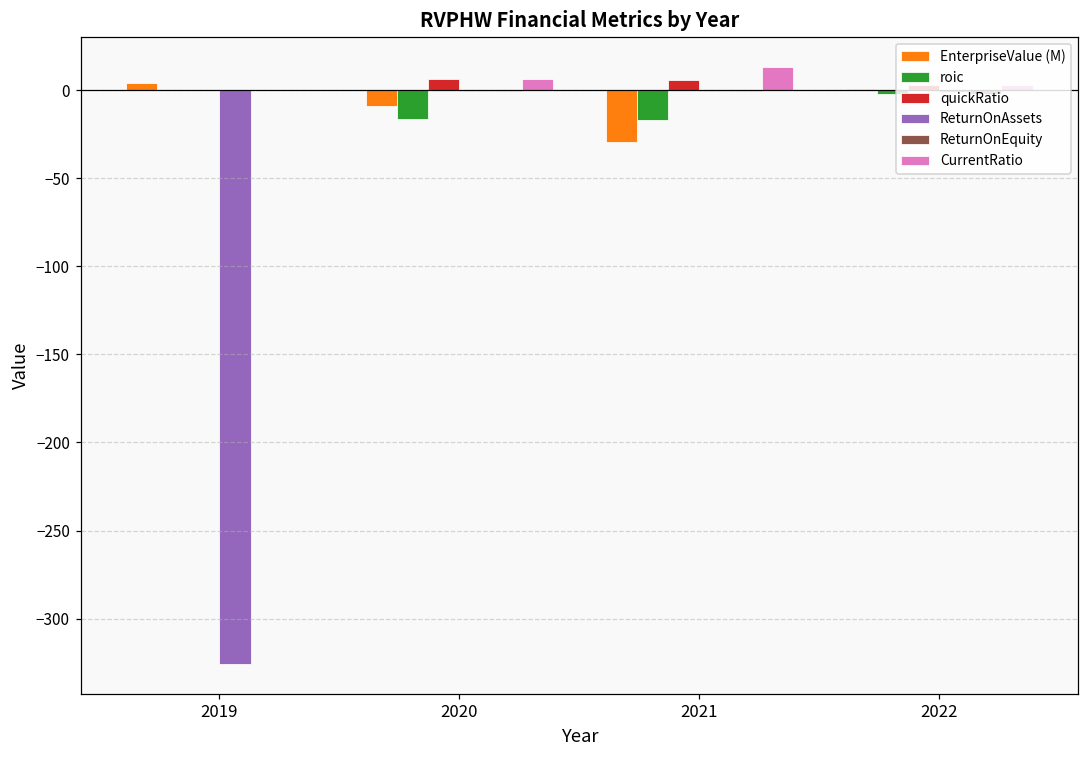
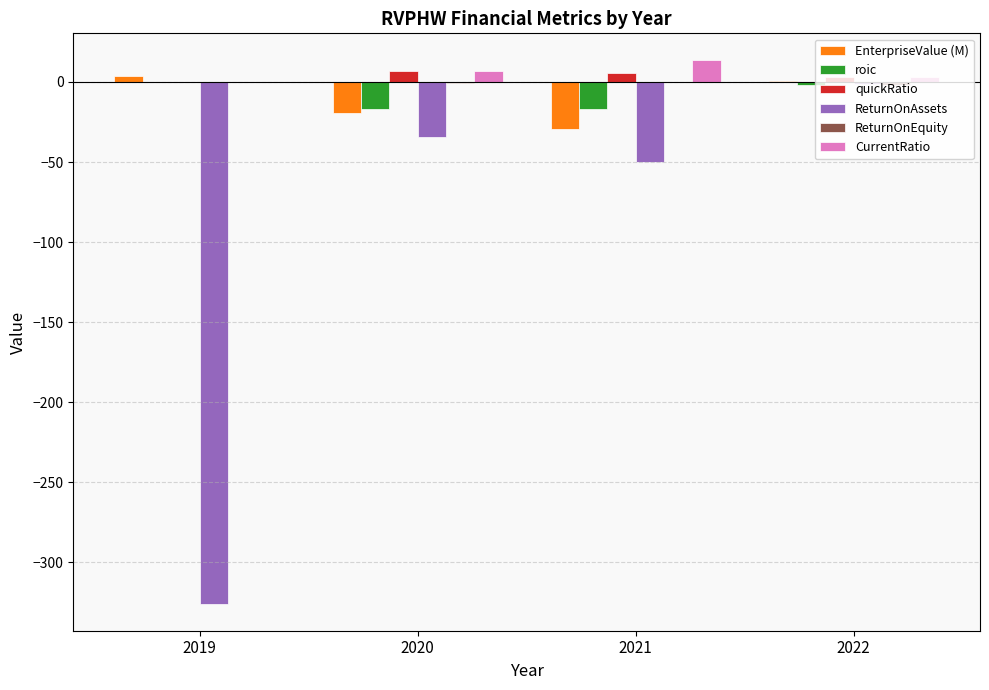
  {
    "EnterpriseValue (M)": {
      "2019": 4,
-     "2020": -9,
+     "2020": -19,
      "2021": -30
    },
    "roic": {
      "2020": -17,
      "2021": -17,
      "2022": -2
    },
    "quickRatio": {
      "2020": 7,
      "2021": 6
    },
    "ReturnOnAssets": {
      "2019": -326,
-     "2020": 0,
-     "2021": 0
+     "2020": -34,
+     "2021": -50
    },
    "CurrentRatio": {
      "2020": 7,
      "2021": 13
    }
  }
